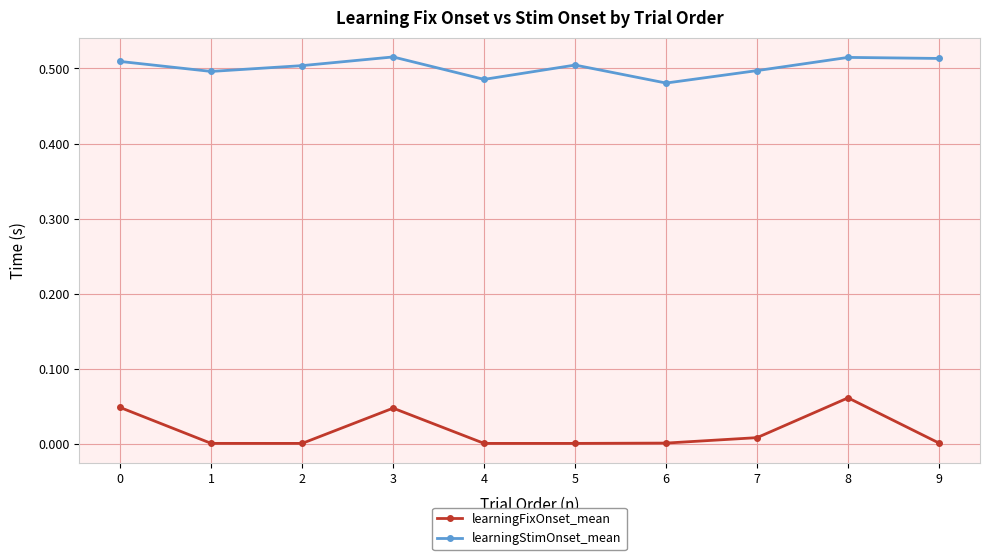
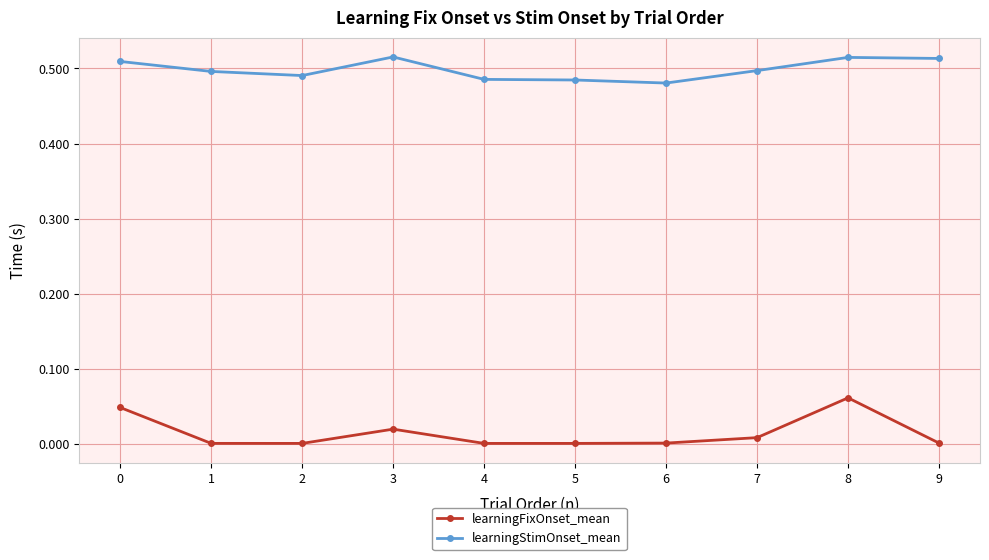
  {
    "learningFixOnset_mean": {
      "0": 0.05,
      "1": 0.00,
      "2": 0.00,
-     "3": 0.05,
+     "3": 0.02,
      "4": 0.00,
      "5": 0.00,
      "6": 0.00,
      "7": 0.01,
      "8": 0.06,
      "9": 0.00
    },
    "learningStimOnset_mean": {
      "0": 0.51,
      "1": 0.50,
-     "2": 0.50,
+     "2": 0.49,
      "3": 0.52,
      "4": 0.49,
-     "5": 0.50,
+     "5": 0.48,
      "6": 0.48,
      "7": 0.50,
      "8": 0.51,
      "9": 0.51
    }
  }
